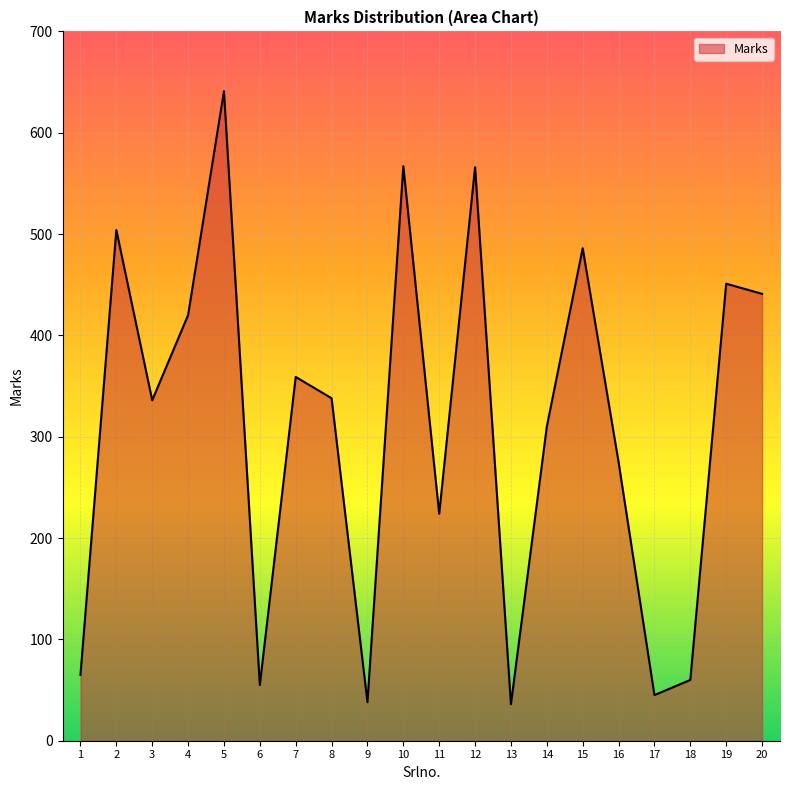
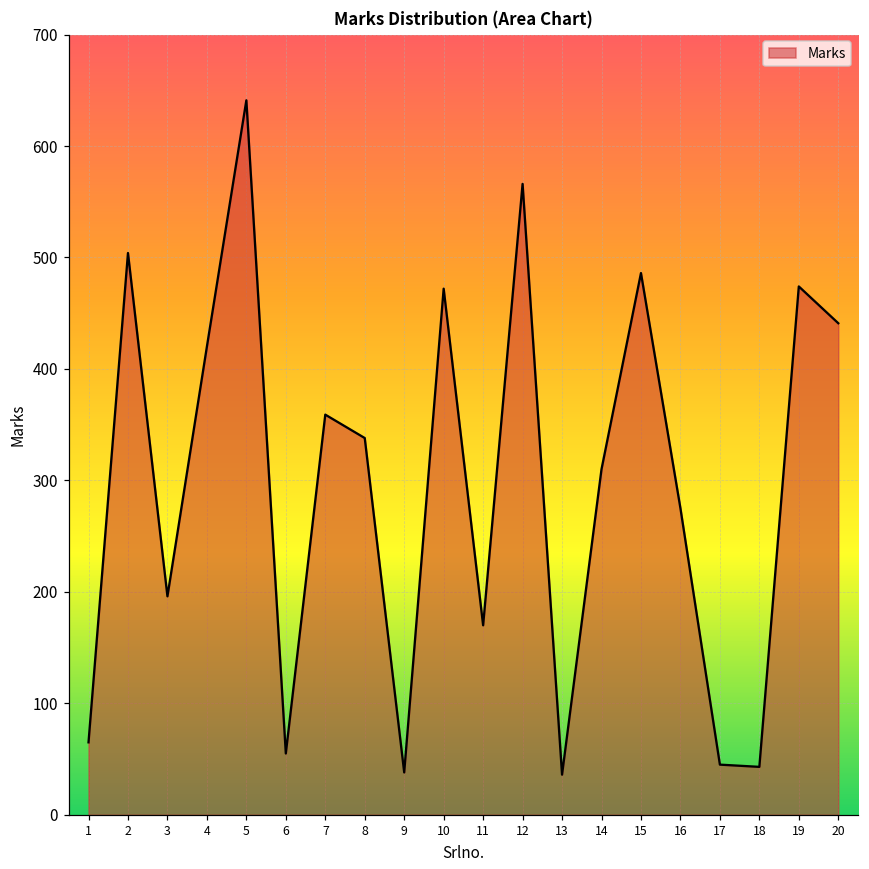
  {
    "1": 65,
    "2": 504,
-   "3": 336,
+   "3": 196,
    "4": 420,
    "5": 641,
    "6": 55,
    "7": 359,
    "8": 338,
    "9": 38,
-   "10": 567,
-   "11": 224,
+   "10": 472,
+   "11": 170,
    "12": 566,
    "13": 36,
    "14": 310,
    "15": 486,
    "16": 275,
    "17": 45,
-   "18": 60,
-   "19": 451,
+   "18": 43,
+   "19": 474,
    "20": 441
  }
